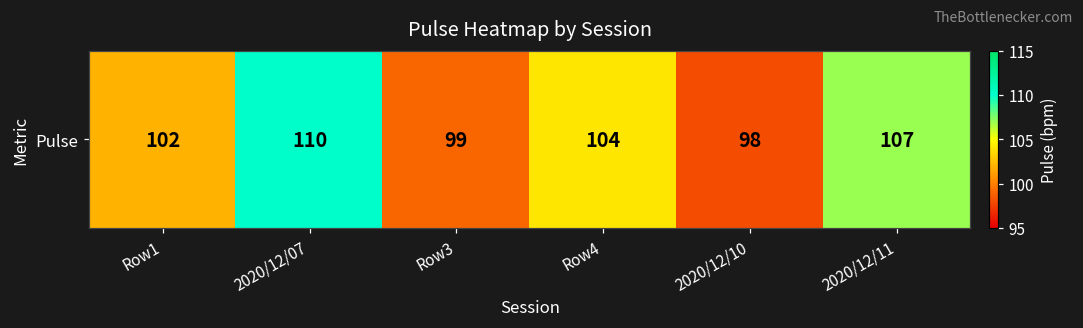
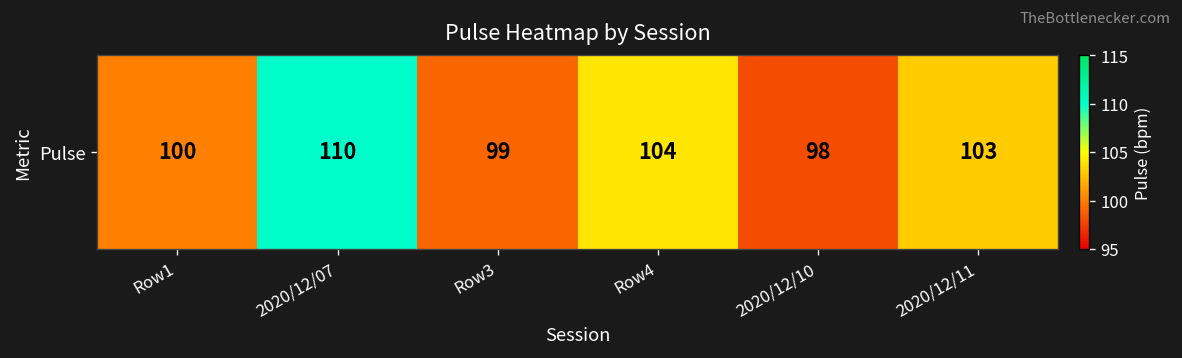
  {
    "Pulse": {
-     "Row1": 102,
+     "Row1": 100,
      "2020/12/07": 110,
      "Row3": 99,
      "Row4": 104,
      "2020/12/10": 98,
-     "2020/12/11": 107
+     "2020/12/11": 103
    }
  }
